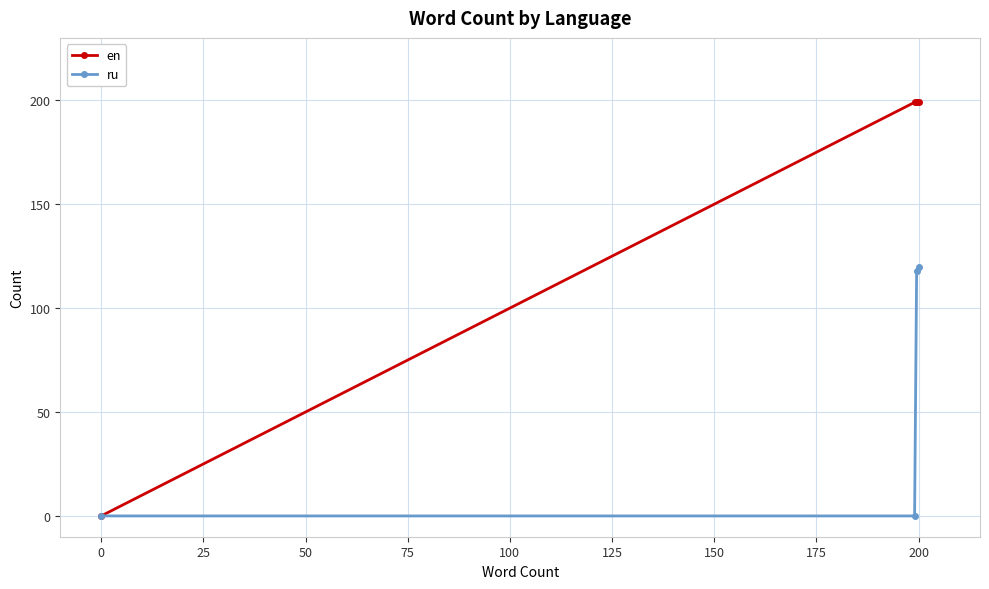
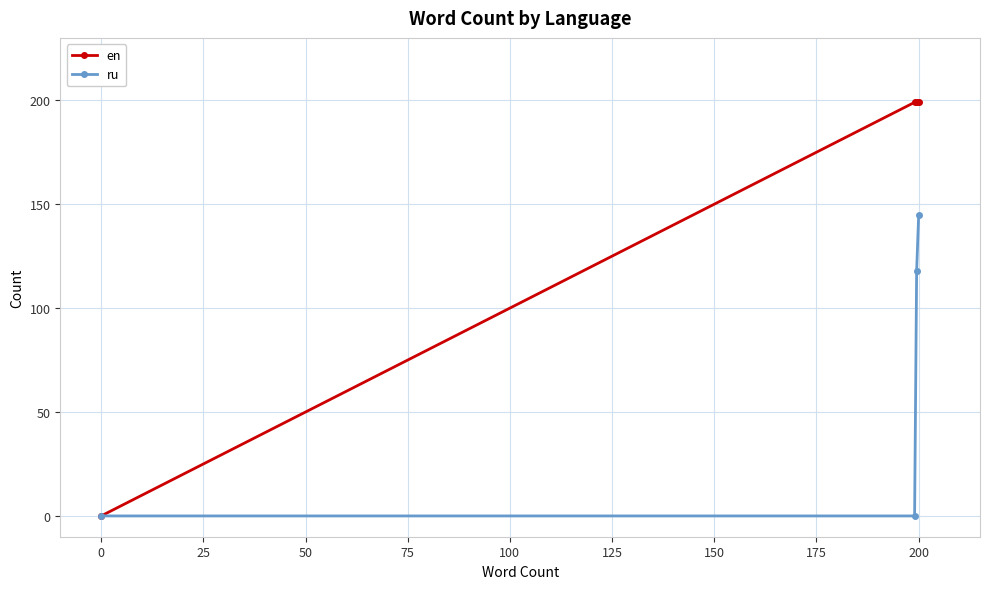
  {
    "en": {
      "200": 199
    },
    "ru": {
-     "200": 120
+     "200": 145
    }
  }
